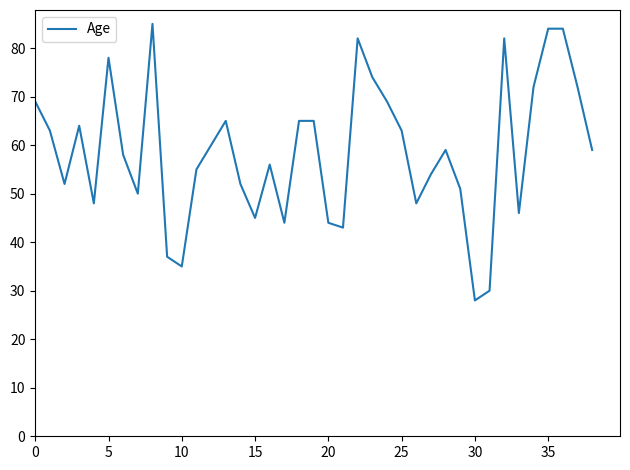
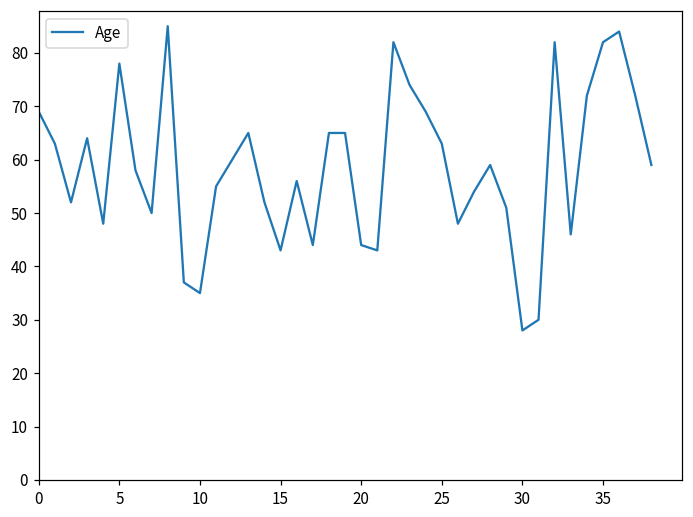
  {
    "0": 69,
    "5": 78,
    "10": 35,
-   "15": 45,
+   "15": 43,
    "20": 44,
    "25": 63,
    "30": 28,
-   "35": 84
+   "35": 82
  }
